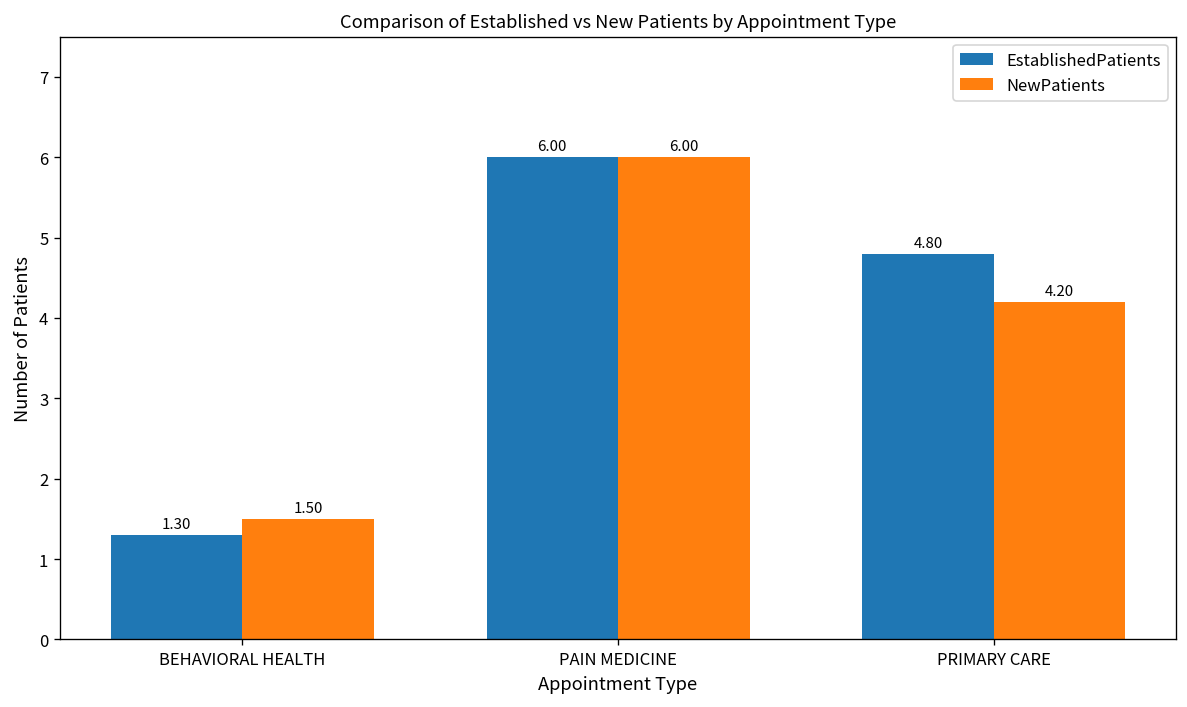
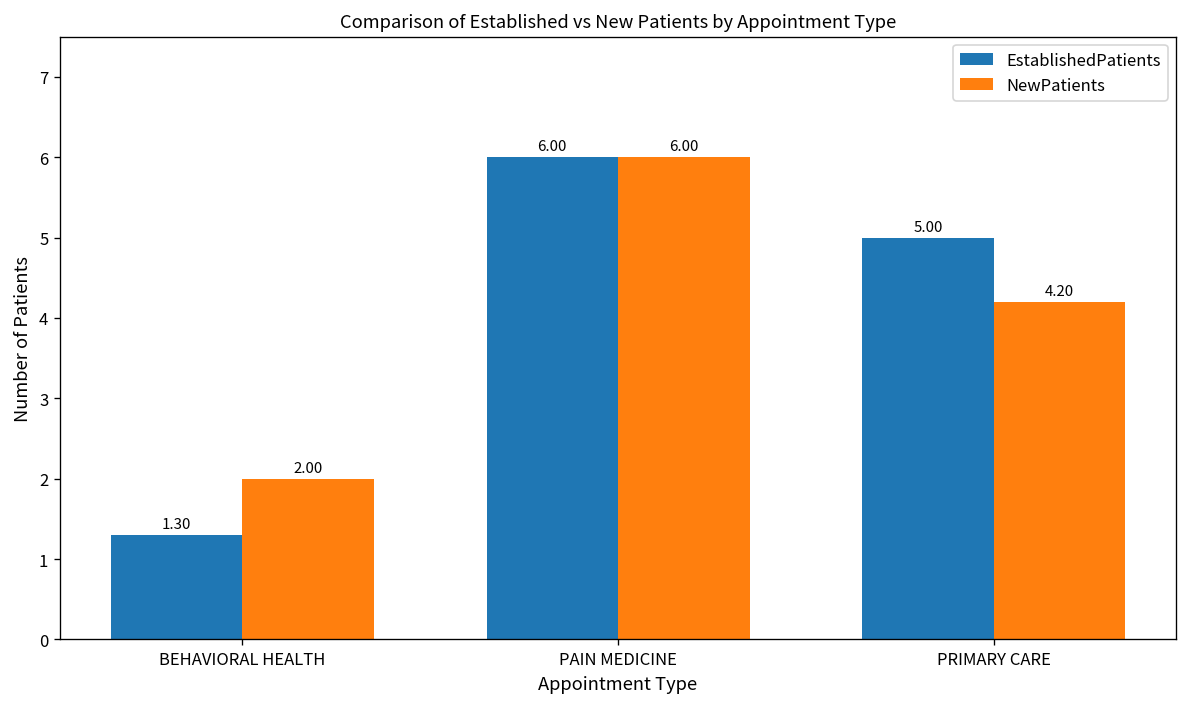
  {
    "EstablishedPatients": {
      "BEHAVIORAL HEALTH": 1.30,
      "PAIN MEDICINE": 6.00,
-     "PRIMARY CARE": 4.80
+     "PRIMARY CARE": 5.00
    },
    "NewPatients": {
-     "BEHAVIORAL HEALTH": 1.50,
+     "BEHAVIORAL HEALTH": 2.00,
      "PAIN MEDICINE": 6.00,
      "PRIMARY CARE": 4.20
    }
  }
